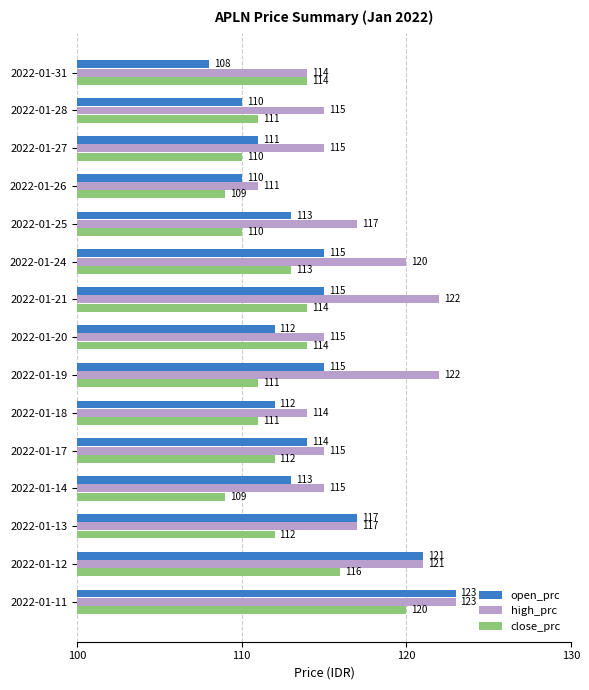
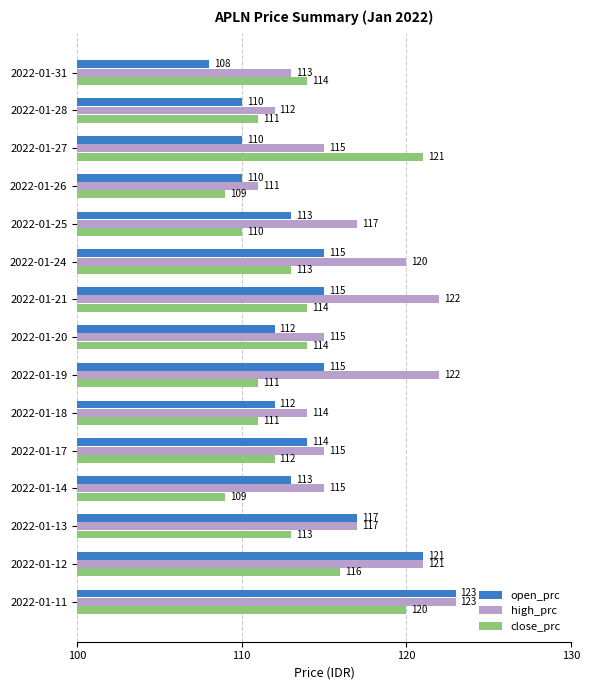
  {
    "open_prc": {
      "2022-01-31": 108,
      "2022-01-28": 110,
-     "2022-01-27": 111,
+     "2022-01-27": 110,
      "2022-01-26": 110,
      "2022-01-25": 113,
      "2022-01-24": 115,
      "2022-01-21": 115,
      "2022-01-20": 112,
      "2022-01-19": 115,
      "2022-01-18": 112,
      "2022-01-17": 114,
      "2022-01-14": 113
    },
    "high_prc": {
-     "2022-01-31": 114,
-     "2022-01-28": 115,
+     "2022-01-31": 113,
+     "2022-01-28": 112,
      "2022-01-27": 115,
      "2022-01-26": 111,
      "2022-01-25": 117,
      "2022-01-24": 120,
      "2022-01-21": 122,
      "2022-01-20": 115,
      "2022-01-19": 122,
      "2022-01-18": 114,
      "2022-01-17": 115,
      "2022-01-14": 115
    },
    "close_prc": {
      "2022-01-31": 114,
      "2022-01-28": 111,
-     "2022-01-27": 110,
+     "2022-01-27": 121,
      "2022-01-26": 109,
      "2022-01-25": 110,
      "2022-01-24": 113,
      "2022-01-21": 114,
      "2022-01-20": 114,
      "2022-01-19": 111,
      "2022-01-18": 111,
      "2022-01-17": 112,
      "2022-01-14": 109,
-     "2022-01-13": 112,
+     "2022-01-13": 113,
      "2022-01-12": 116,
      "2022-01-11": 120
    }
  }
